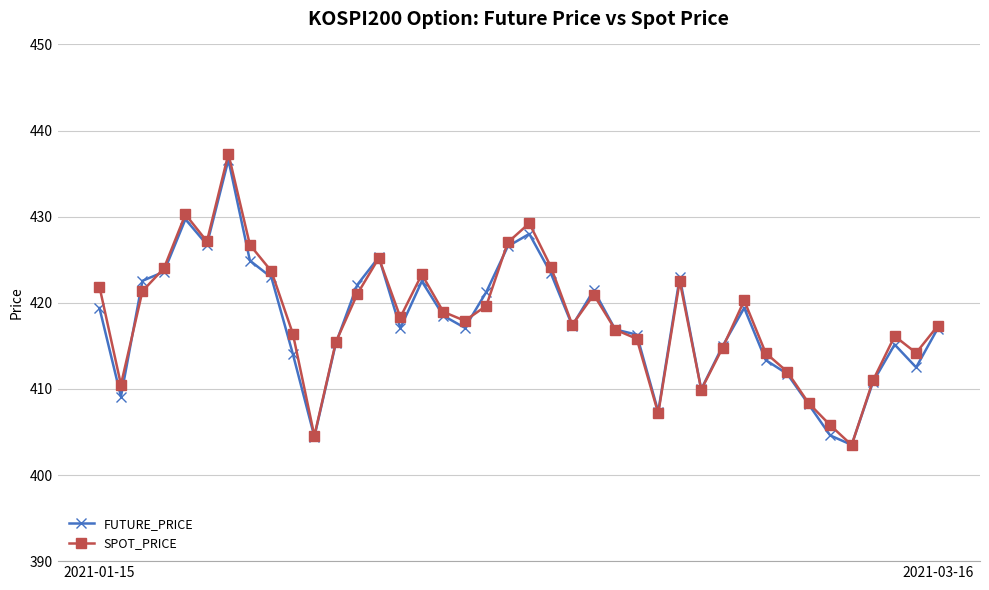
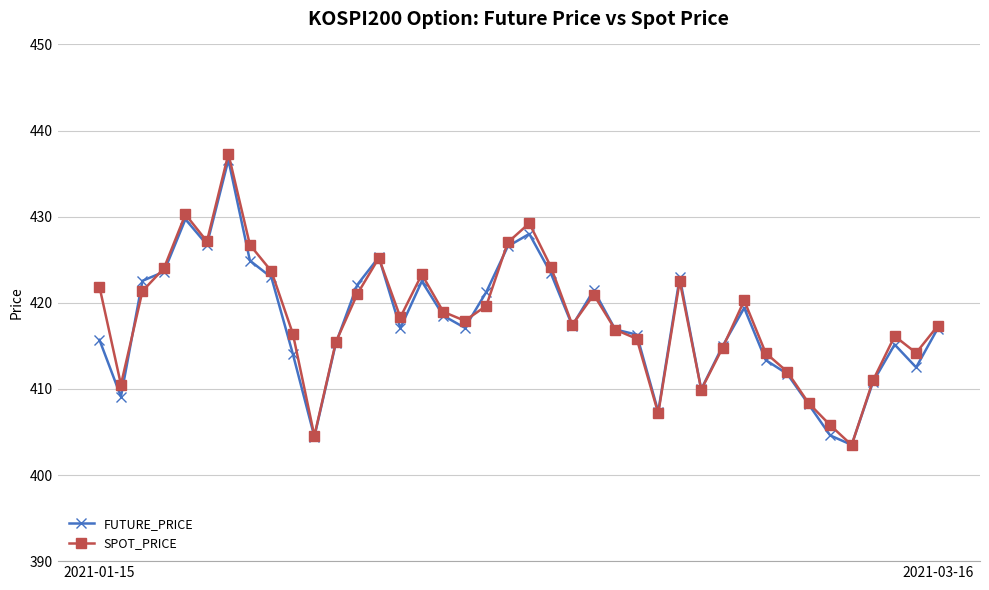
  {
    "FUTURE_PRICE": {
-     "2021-01-15": 419,
+     "2021-01-15": 416,
      "2021-03-16": 417
    },
    "SPOT_PRICE": {
      "2021-01-15": 422,
      "2021-03-16": 417
    }
  }
